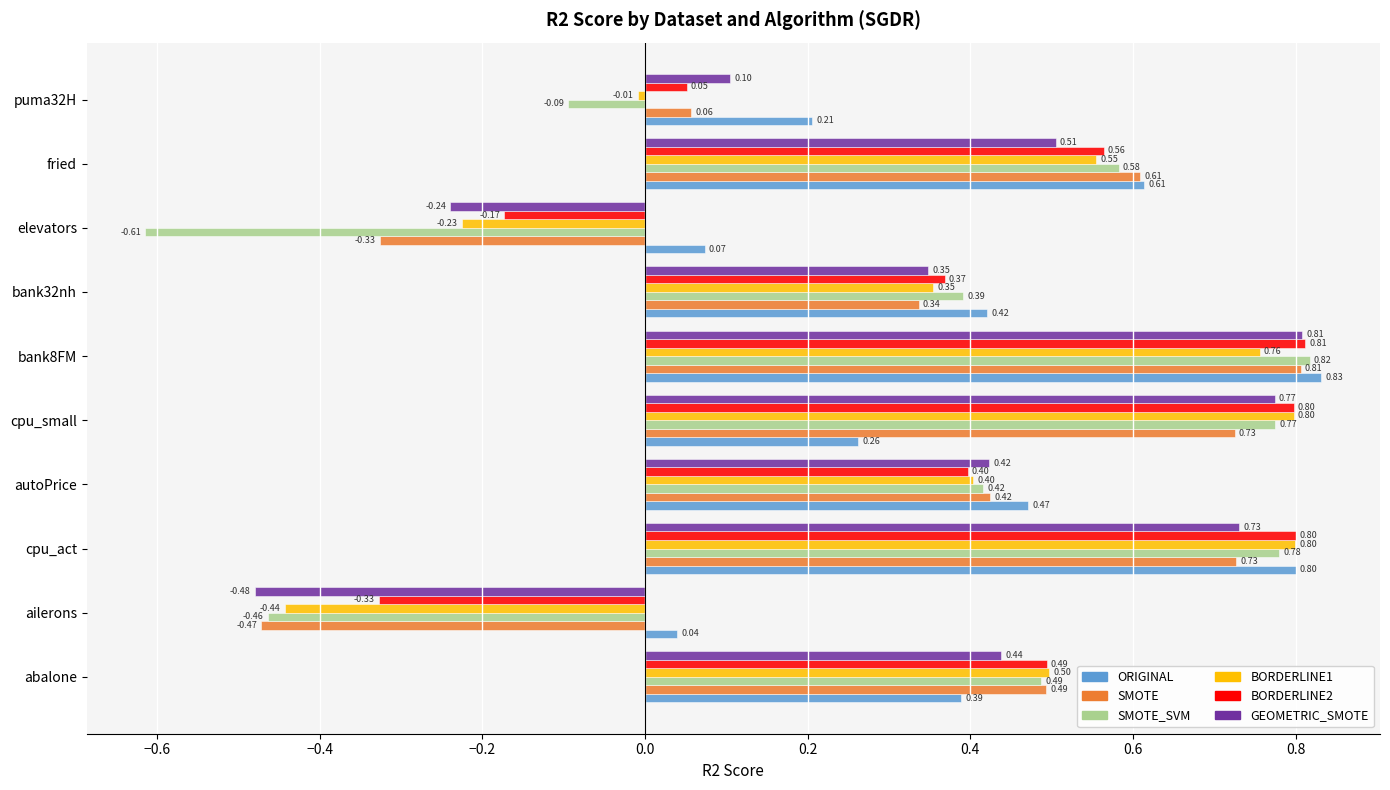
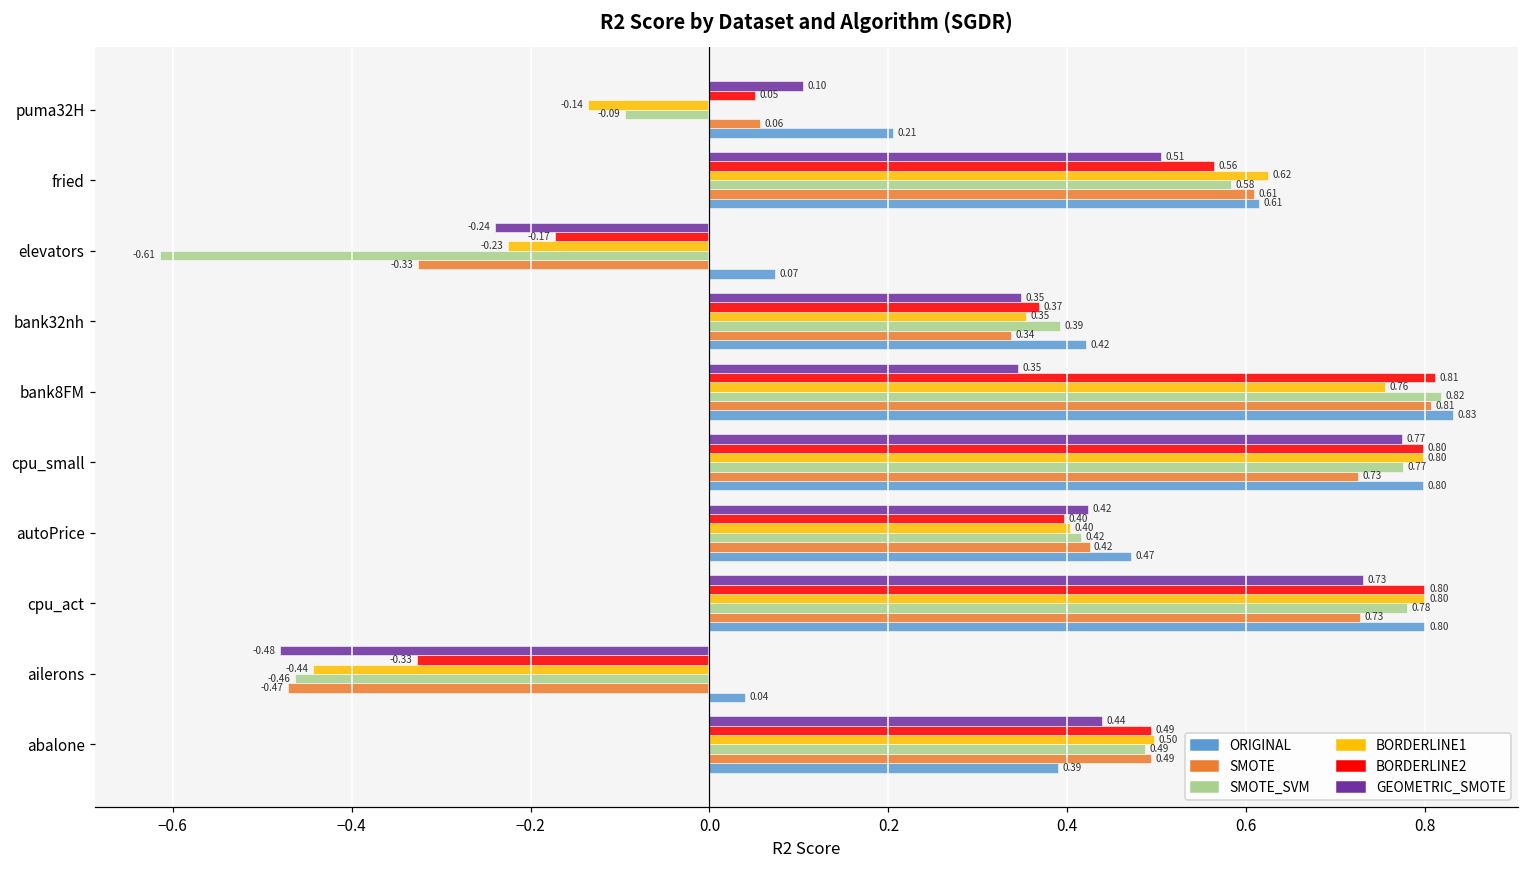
  {
    "ORIGINAL": {
      "puma32H": 0.21,
      "fried": 0.61,
      "elevators": 0.07,
      "bank32nh": 0.42,
      "bank8FM": 0.83,
-     "cpu_small": 0.26,
+     "cpu_small": 0.80,
      "autoPrice": 0.47,
      "cpu_act": 0.80,
      "ailerons": 0.04,
      "abalone": 0.39
    },
    "SMOTE": {
      "puma32H": 0.06,
      "fried": 0.61,
      "elevators": -0.33,
      "bank32nh": 0.34,
      "bank8FM": 0.81,
      "cpu_small": 0.73,
      "autoPrice": 0.42,
      "cpu_act": 0.73,
      "ailerons": -0.47,
      "abalone": 0.49
    },
    "SMOTE_SVM": {
      "puma32H": -0.09,
      "fried": 0.58,
      "elevators": -0.61,
      "bank32nh": 0.39,
      "bank8FM": 0.82,
      "cpu_small": 0.77,
      "autoPrice": 0.42,
      "cpu_act": 0.78,
      "ailerons": -0.46,
      "abalone": 0.49
    },
    "BORDERLINE1": {
-     "puma32H": -0.01,
-     "fried": 0.55,
+     "puma32H": -0.14,
+     "fried": 0.62,
      "elevators": -0.23,
      "bank32nh": 0.35,
      "bank8FM": 0.76,
      "cpu_small": 0.80,
      "autoPrice": 0.40,
      "cpu_act": 0.80,
      "ailerons": -0.44,
      "abalone": 0.50
    },
    "BORDERLINE2": {
      "puma32H": 0.05,
      "fried": 0.56,
      "elevators": -0.17,
      "bank32nh": 0.37,
      "bank8FM": 0.81,
      "cpu_small": 0.80,
      "autoPrice": 0.40,
      "cpu_act": 0.80,
      "ailerons": -0.33,
      "abalone": 0.49
    },
    "GEOMETRIC_SMOTE": {
      "puma32H": 0.10,
      "fried": 0.51,
      "elevators": -0.24,
      "bank32nh": 0.35,
-     "bank8FM": 0.81,
+     "bank8FM": 0.35,
      "cpu_small": 0.77,
      "autoPrice": 0.42,
      "cpu_act": 0.73,
      "ailerons": -0.48,
      "abalone": 0.44
    }
  }
